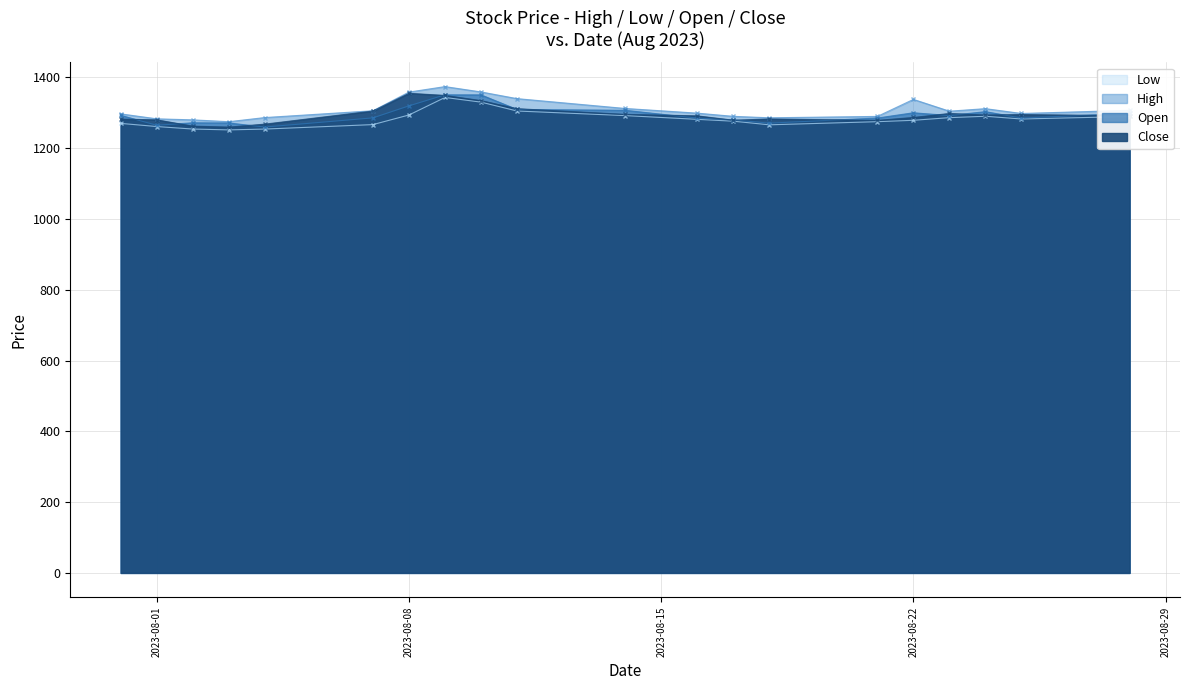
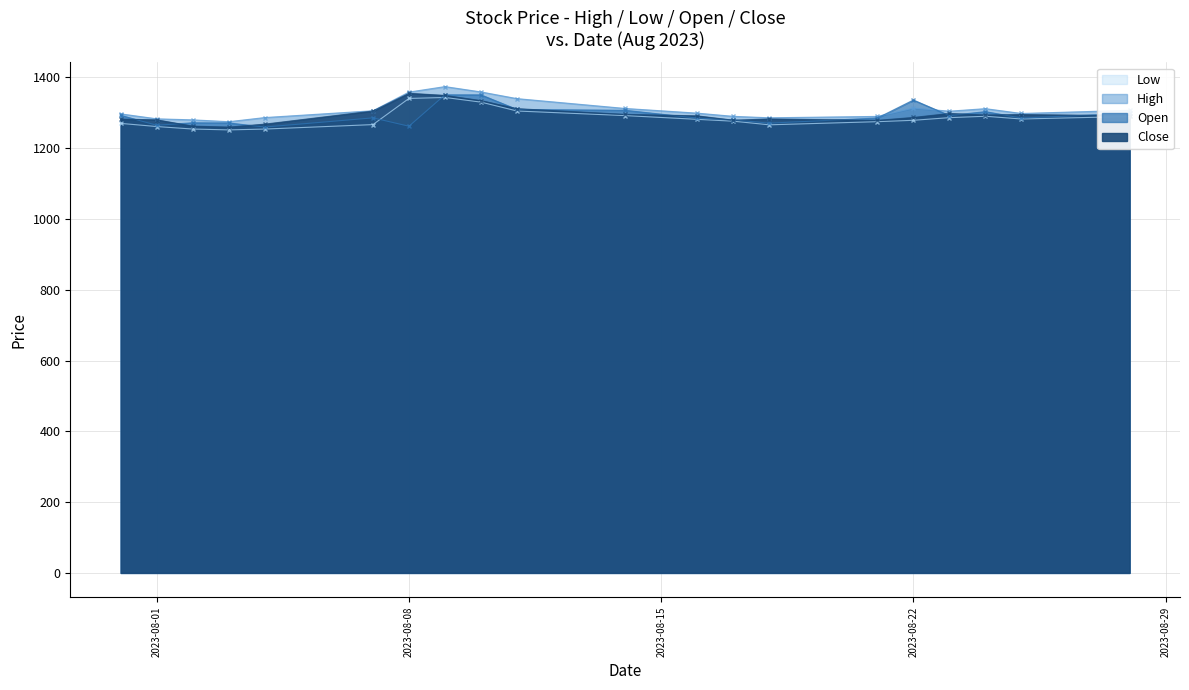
  {
    "Low": {
-     "2023-08-08": 1290,
+     "2023-08-08": 1340,
      "2023-08-22": 1280
    },
    "High": {
-     "2023-08-22": 1340
+     "2023-08-22": 1310
    },
    "Open": {
-     "2023-08-08": 1320,
-     "2023-08-22": 1300
+     "2023-08-08": 1260,
+     "2023-08-22": 1340
    },
    "Close": {
      "2023-08-22": 1290
    }
  }
